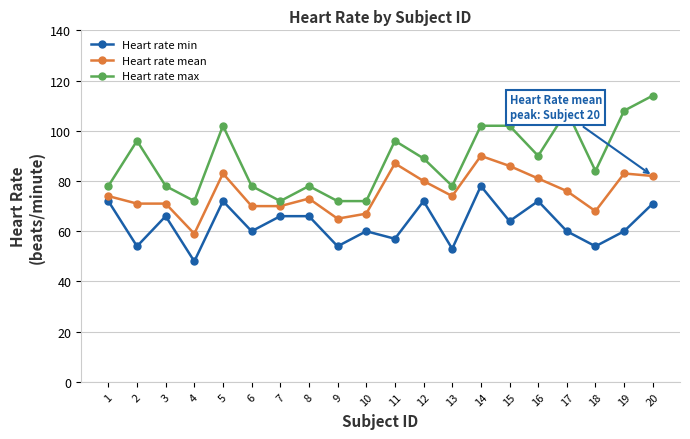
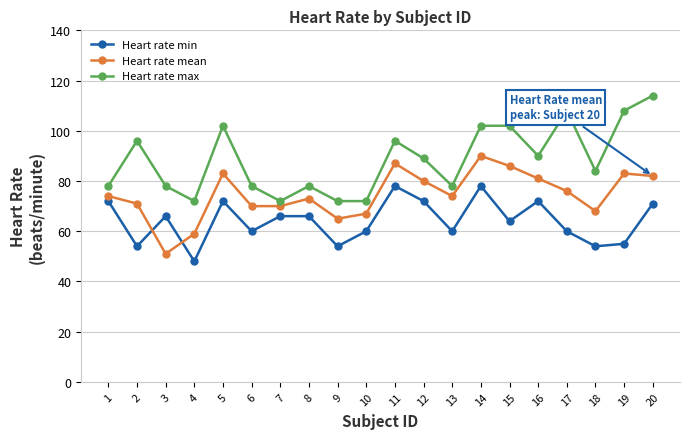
  {
    "Heart rate min": {
      "1": 72,
      "2": 54,
      "3": 66,
      "4": 48,
      "5": 72,
      "6": 60,
      "7": 66,
      "8": 66,
      "9": 54,
      "10": 60,
-     "11": 57,
+     "11": 78,
      "12": 72,
-     "13": 53,
+     "13": 60,
      "14": 78,
      "15": 64,
      "16": 72,
      "17": 60,
      "18": 54,
-     "19": 60,
+     "19": 55,
      "20": 71
    },
    "Heart rate mean": {
      "1": 74,
      "2": 71,
-     "3": 71,
+     "3": 51,
      "4": 59,
      "5": 83,
      "6": 70,
      "7": 70,
      "8": 73,
      "9": 65,
      "10": 67,
      "11": 87,
      "12": 80,
      "13": 74,
      "14": 90,
      "16": 81,
      "17": 76,
      "18": 68,
      "20": 82
    },
    "Heart rate max": {
      "1": 78,
      "2": 96,
      "3": 78,
      "4": 72,
      "5": 102,
      "6": 78,
      "7": 72,
      "8": 78,
      "9": 72,
      "10": 72,
      "11": 96,
      "12": 89,
      "13": 78,
      "14": 102,
      "20": 114
    }
  }
